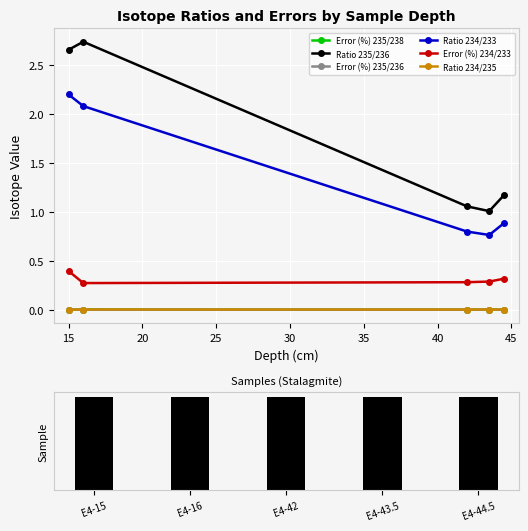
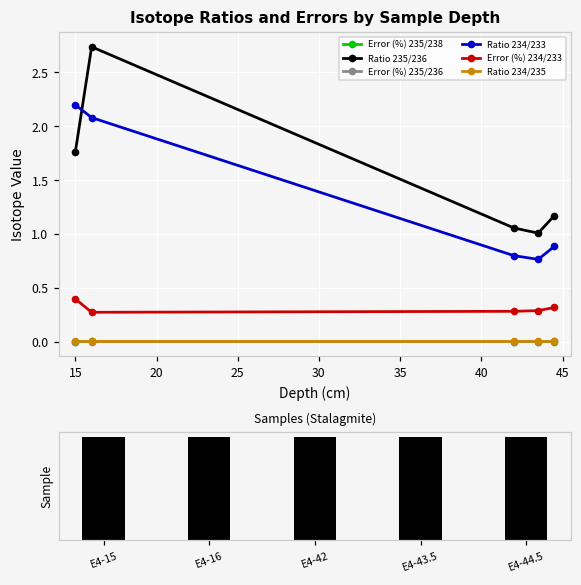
  {
    "Isotope Ratios and Errors by Sample Depth": {
      "Ratio 235/236": {
-       "15": 2.7
+       "15": 1.8
      },
      "Ratio 234/233": {
        "15": 2.2
      },
      "Error (%) 234/233": {
        "15": 0.4
      }
    }
  }
